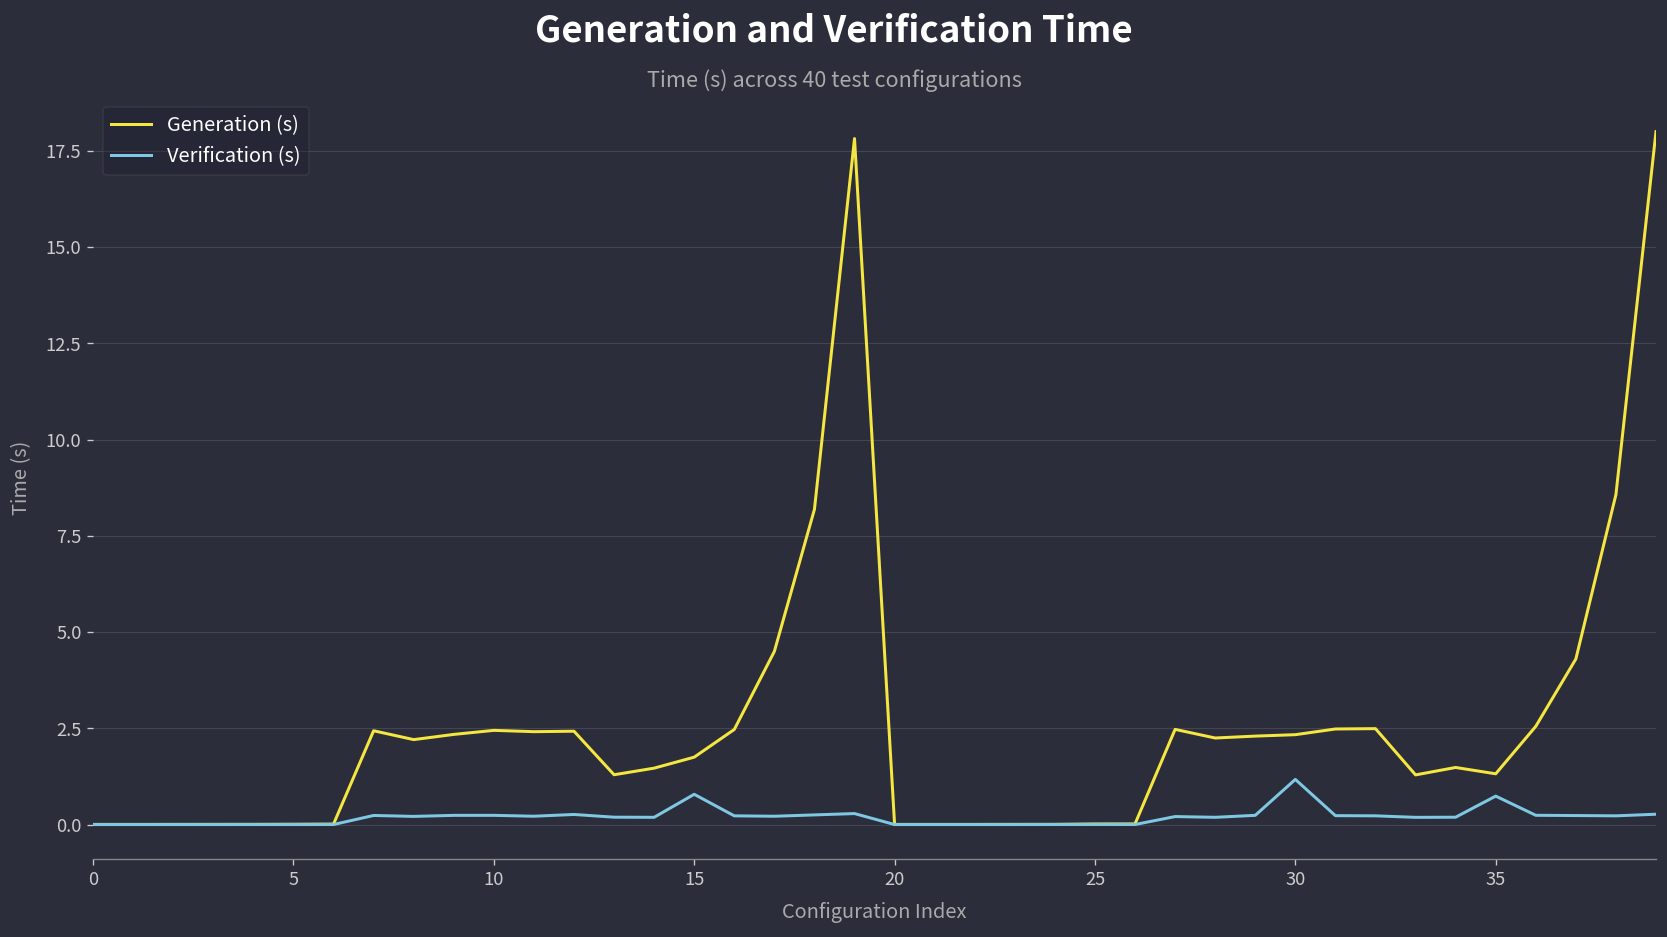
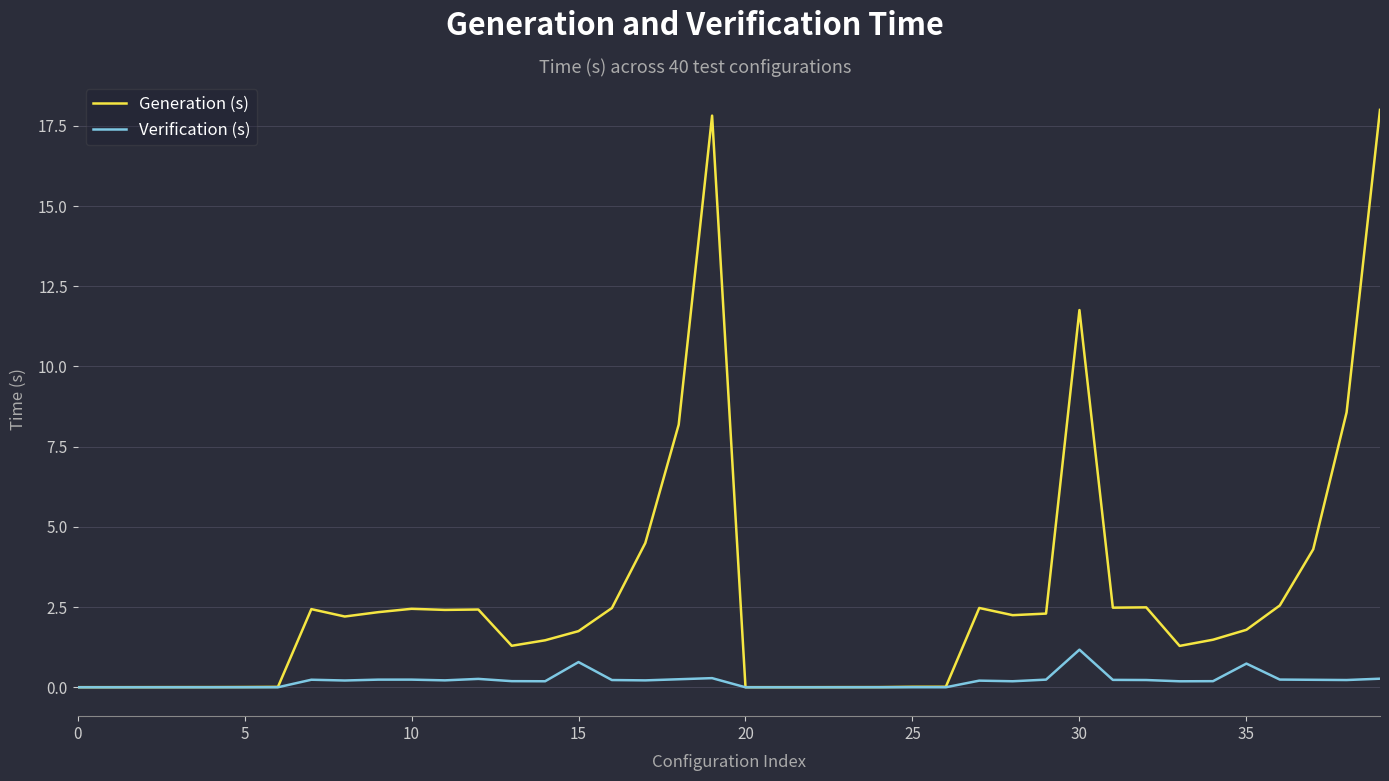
  {
    "Generation (s)": {
      "10": 2.4,
      "15": 1.8,
-     "30": 2.3,
-     "35": 1.3
+     "30": 11.8,
+     "35": 1.8
    },
    "Verification (s)": {
      "10": 0.2,
      "15": 0.8,
      "30": 1.2,
      "35": 0.7
    }
  }
